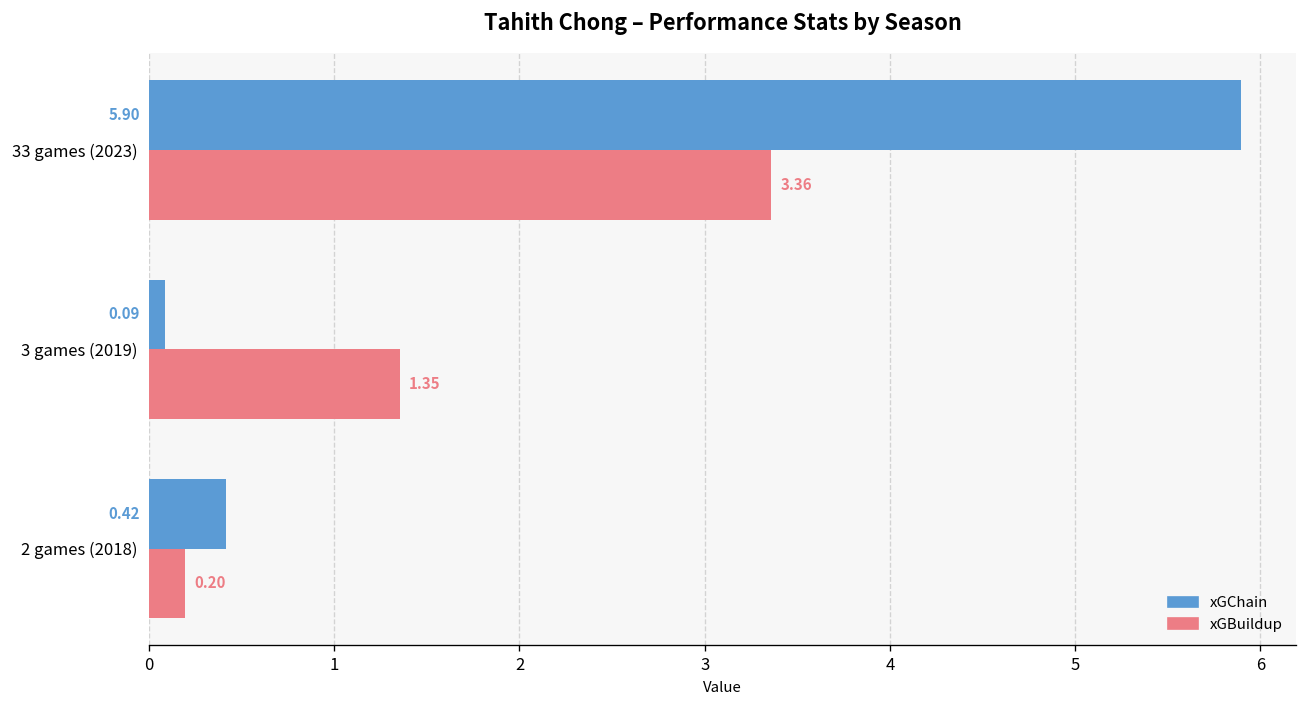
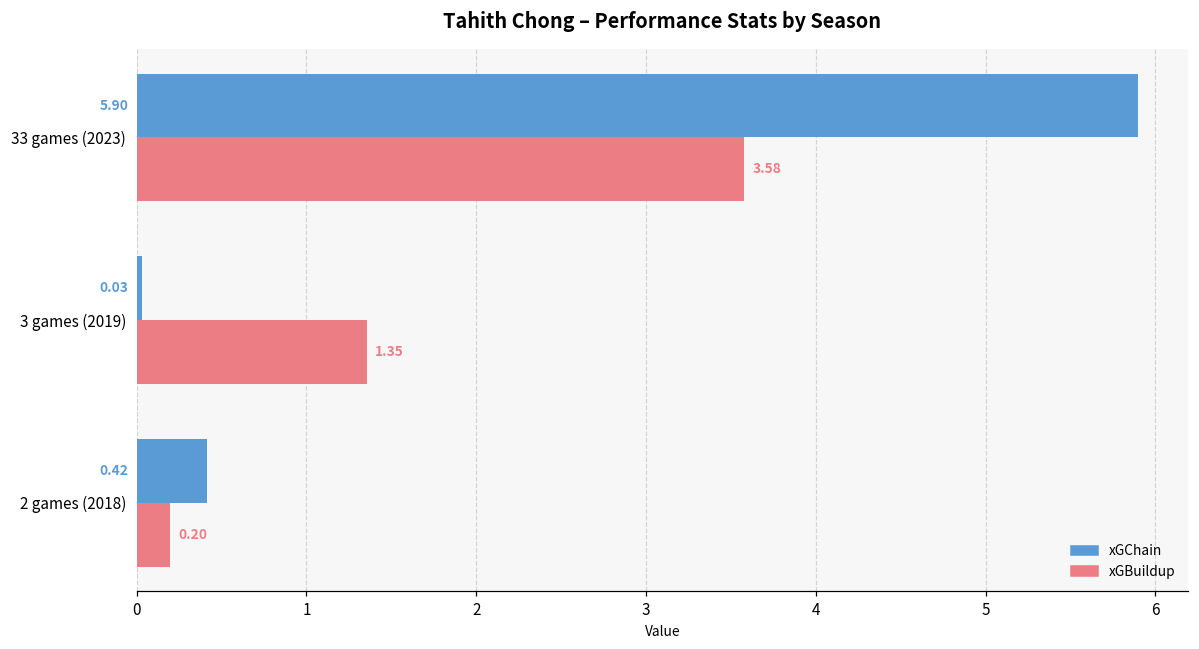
  {
    "xGChain": {
-     "3 games (2019)": 0.09
+     "3 games (2019)": 0.03
    },
    "xGBuildup": {
-     "33 games (2023)": 3.36,
+     "33 games (2023)": 3.58,
      "3 games (2019)": 1.35,
      "2 games (2018)": 0.20
    }
  }
